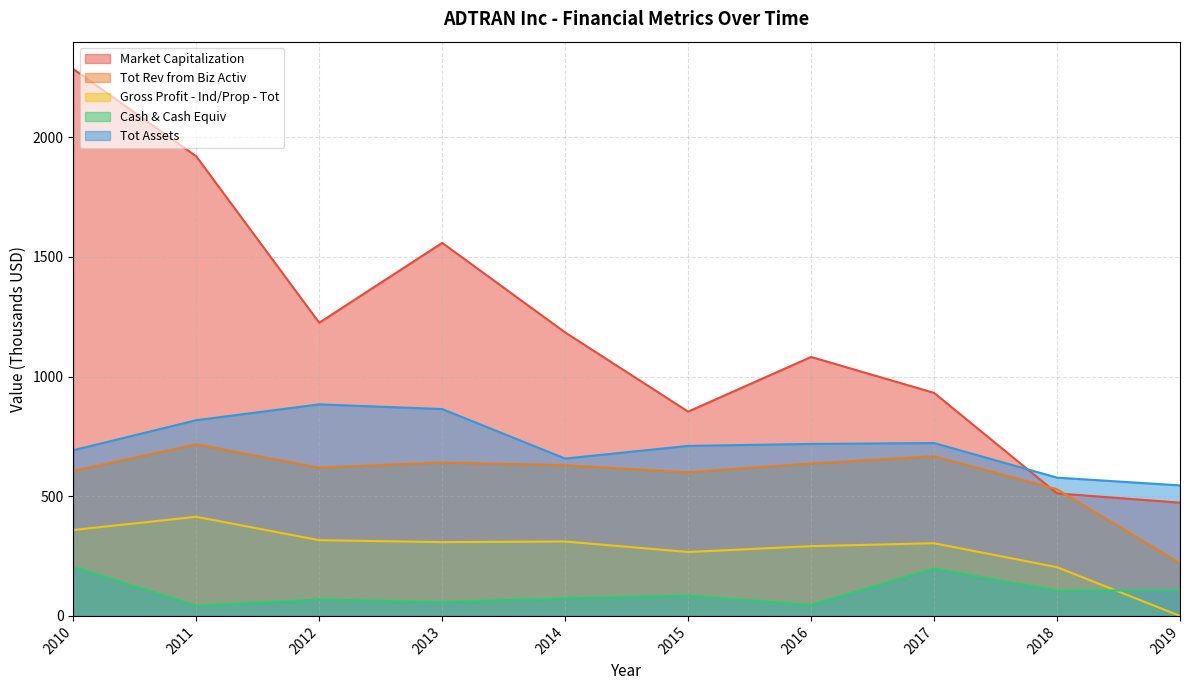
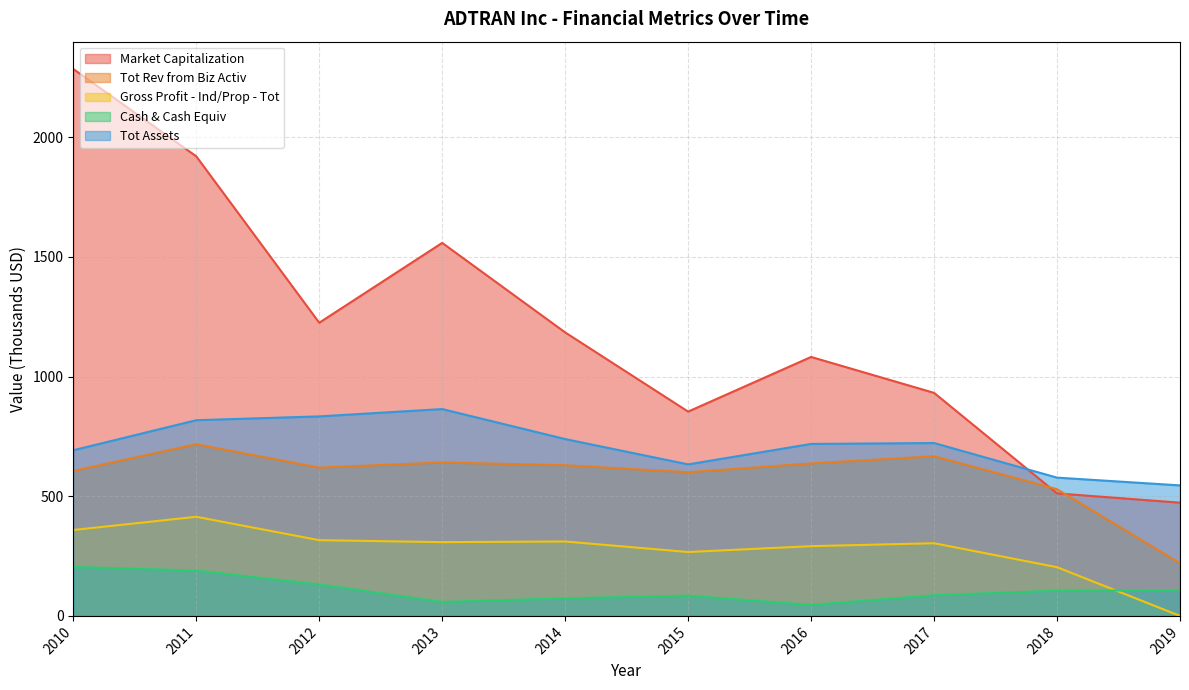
  {
    "Cash & Cash Equiv": {
      "2010": 200,
-     "2011": 40,
-     "2012": 70,
+     "2011": 190,
+     "2012": 130,
      "2013": 60,
      "2014": 70,
      "2015": 80,
      "2016": 50,
-     "2017": 200,
+     "2017": 90,
      "2018": 110,
      "2019": 110
    },
    "Tot Assets": {
      "2010": 690,
      "2011": 820,
-     "2012": 880,
+     "2012": 830,
      "2013": 860,
-     "2014": 660,
-     "2015": 710,
+     "2014": 740,
+     "2015": 630,
      "2016": 720,
      "2017": 720,
      "2018": 580,
      "2019": 550
    }
  }
